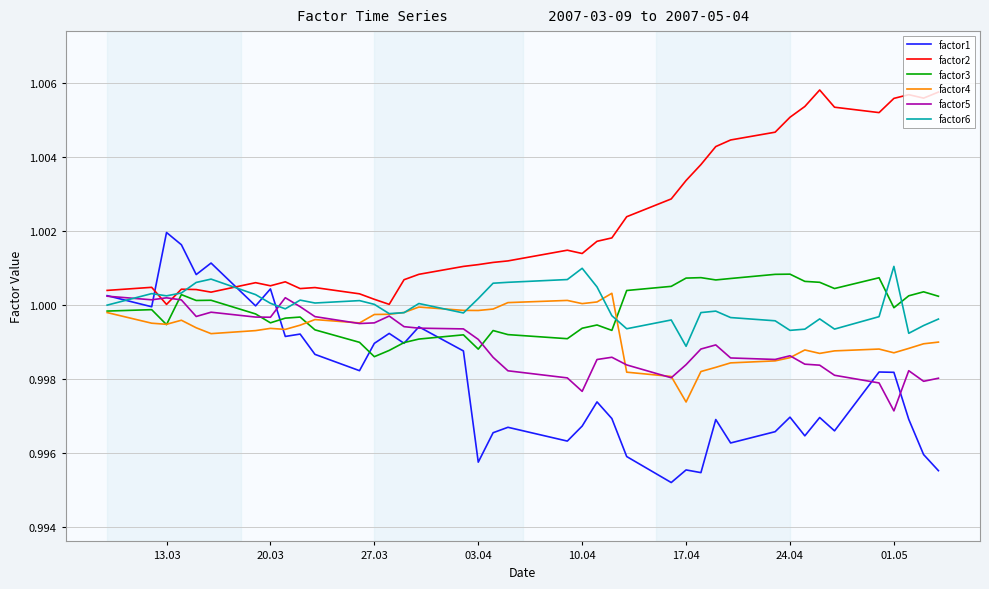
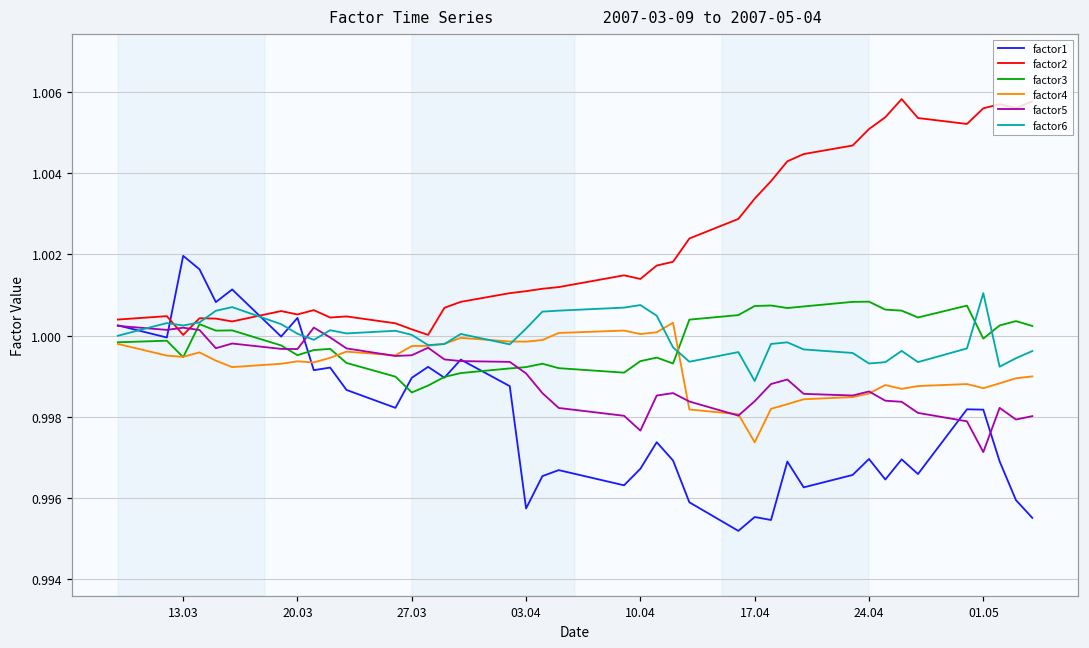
  {
    "factor1": {
      "13.03": 1.0020,
      "20.03": 1.0004,
      "27.03": 0.9990,
      "03.04": 0.9957,
      "10.04": 0.9967,
      "17.04": 0.9955,
      "24.04": 0.9970,
      "01.05": 0.9982
    },
    "factor2": {
      "13.03": 1.0000,
      "20.03": 1.0005,
      "27.03": 1.0002,
      "03.04": 1.0011,
      "10.04": 1.0014,
      "17.04": 1.0034,
      "24.04": 1.0051,
      "01.05": 1.0056
    },
    "factor3": {
      "20.03": 0.9995,
      "27.03": 0.9986,
-     "03.04": 0.9988,
+     "03.04": 0.9992,
      "10.04": 0.9994,
      "17.04": 1.0007,
      "24.04": 1.0008,
      "01.05": 0.9999
    },
    "factor4": {
      "20.03": 0.9994,
      "27.03": 0.9997,
      "03.04": 0.9999,
      "10.04": 1.0000,
      "17.04": 0.9974,
      "01.05": 0.9987
    },
    "factor5": {
      "20.03": 0.9997,
      "27.03": 0.9995,
      "03.04": 0.9991,
      "10.04": 0.9977,
      "17.04": 0.9984,
      "01.05": 0.9971
    },
    "factor6": {
      "20.03": 1.0000,
      "27.03": 1.0000,
      "03.04": 1.0002,
-     "10.04": 1.0010,
+     "10.04": 1.0008,
      "17.04": 0.9989,
      "24.04": 0.9993,
      "01.05": 1.0010
    }
  }
